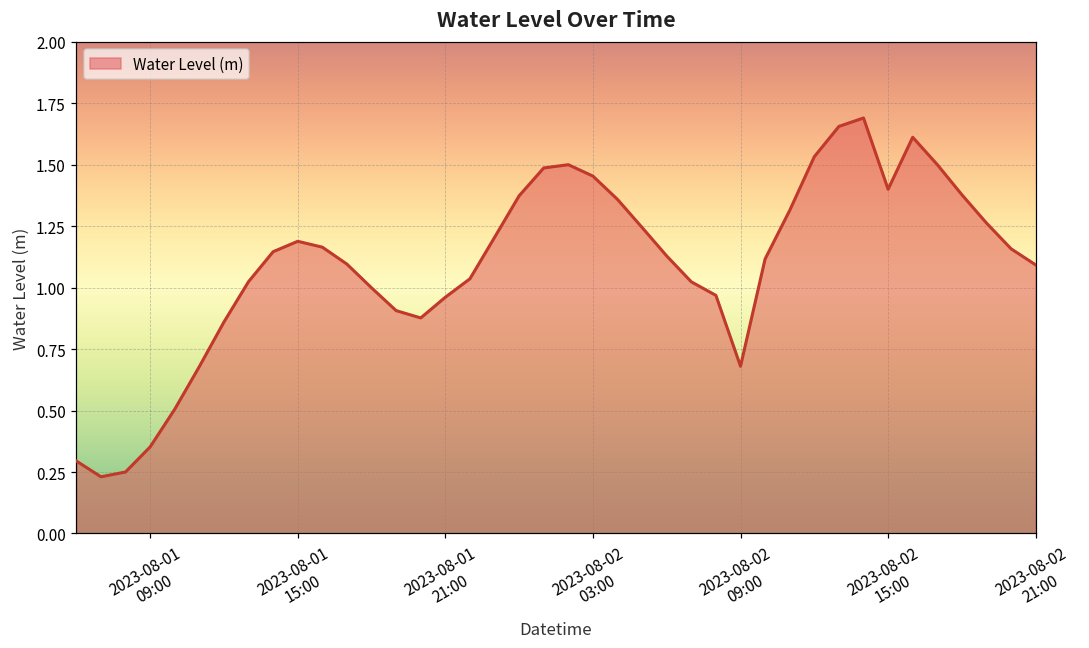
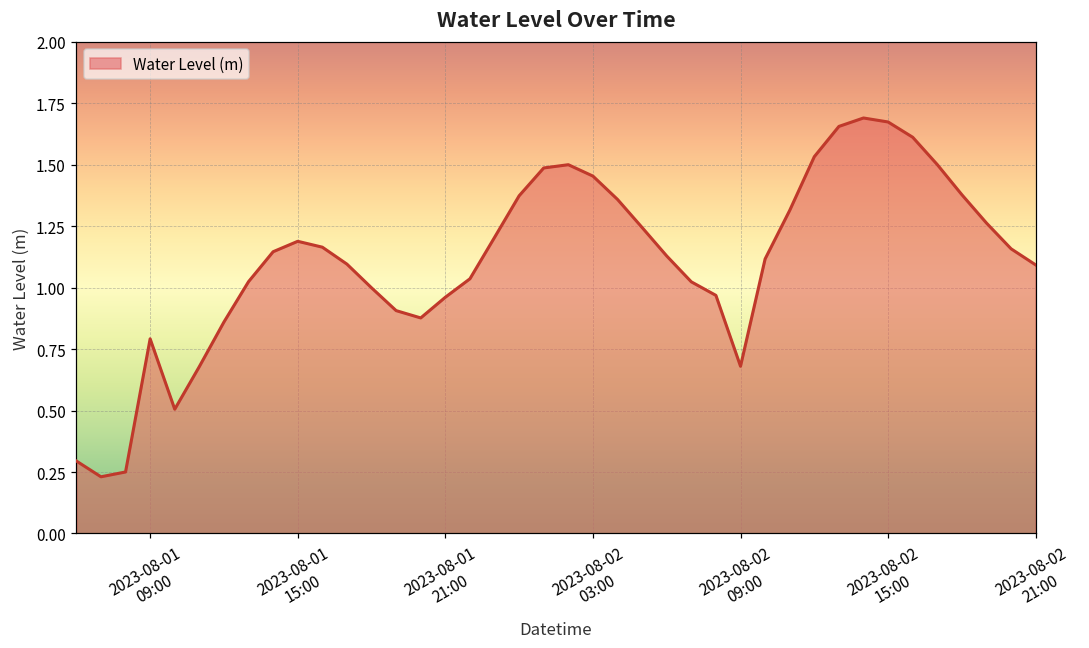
  {
-   "2023-08-01 09:00": 0.35,
+   "2023-08-01 09:00": 0.79,
    "2023-08-01 15:00": 1.19,
    "2023-08-01 21:00": 0.96,
    "2023-08-02 03:00": 1.45,
    "2023-08-02 09:00": 0.68,
-   "2023-08-02 15:00": 1.40,
+   "2023-08-02 15:00": 1.67,
    "2023-08-02 21:00": 1.09
  }
